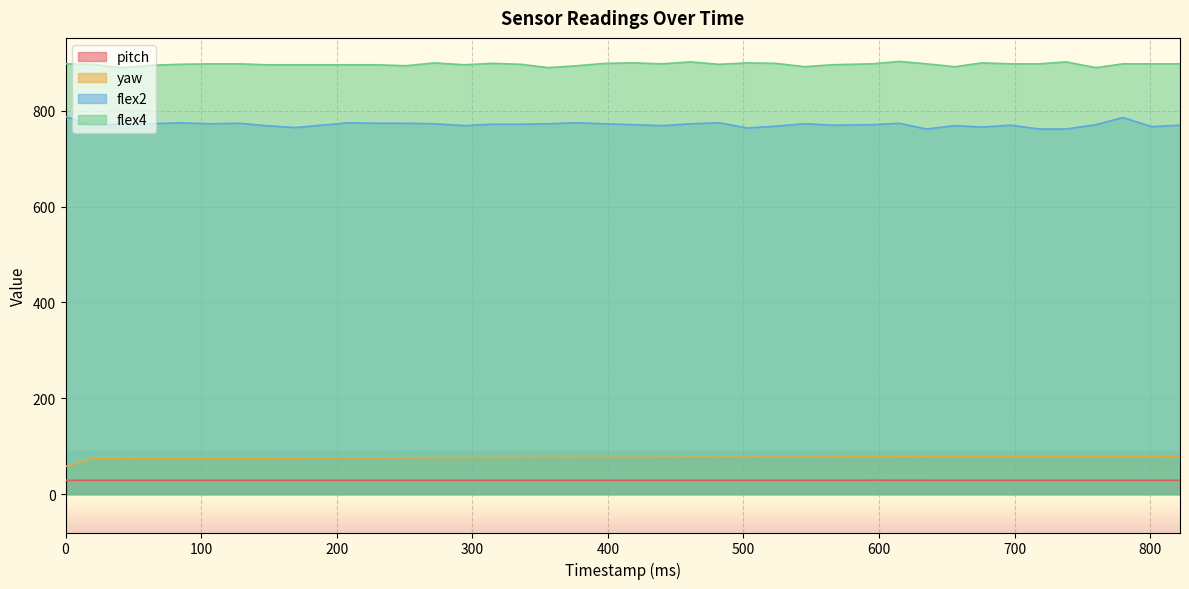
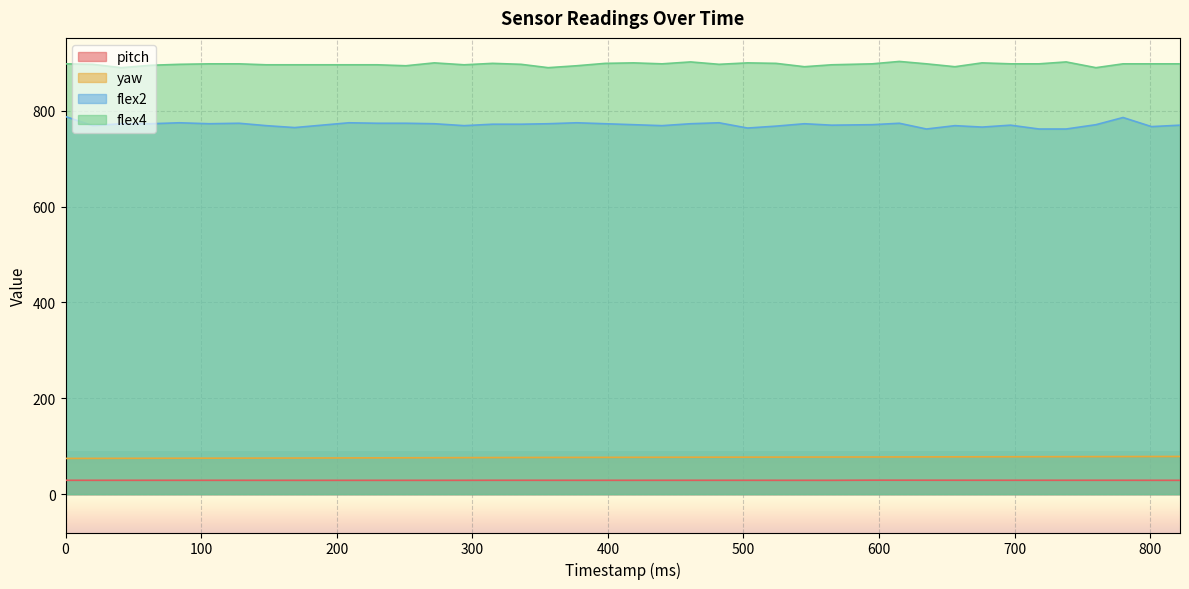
  {
    "pitch": {
      "0": 30
    },
    "yaw": {
-     "0": 60
+     "0": 70
    },
    "flex2": {
      "0": 790
    },
    "flex4": {
      "0": 900
    }
  }
